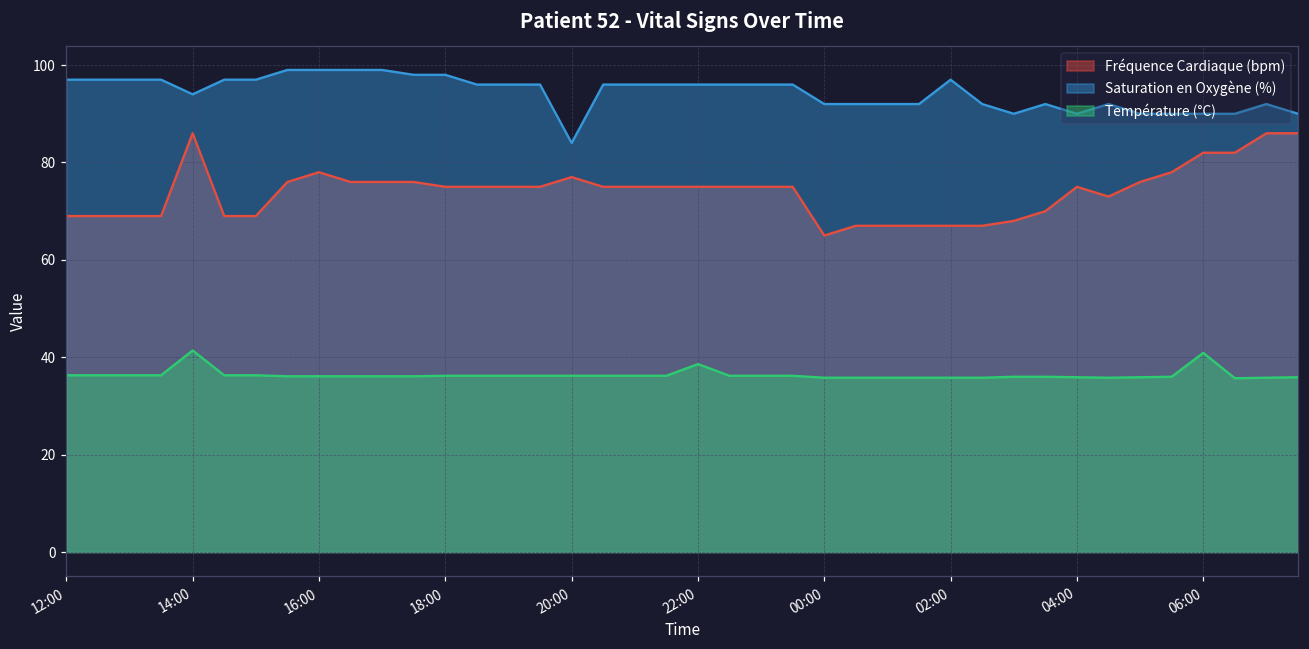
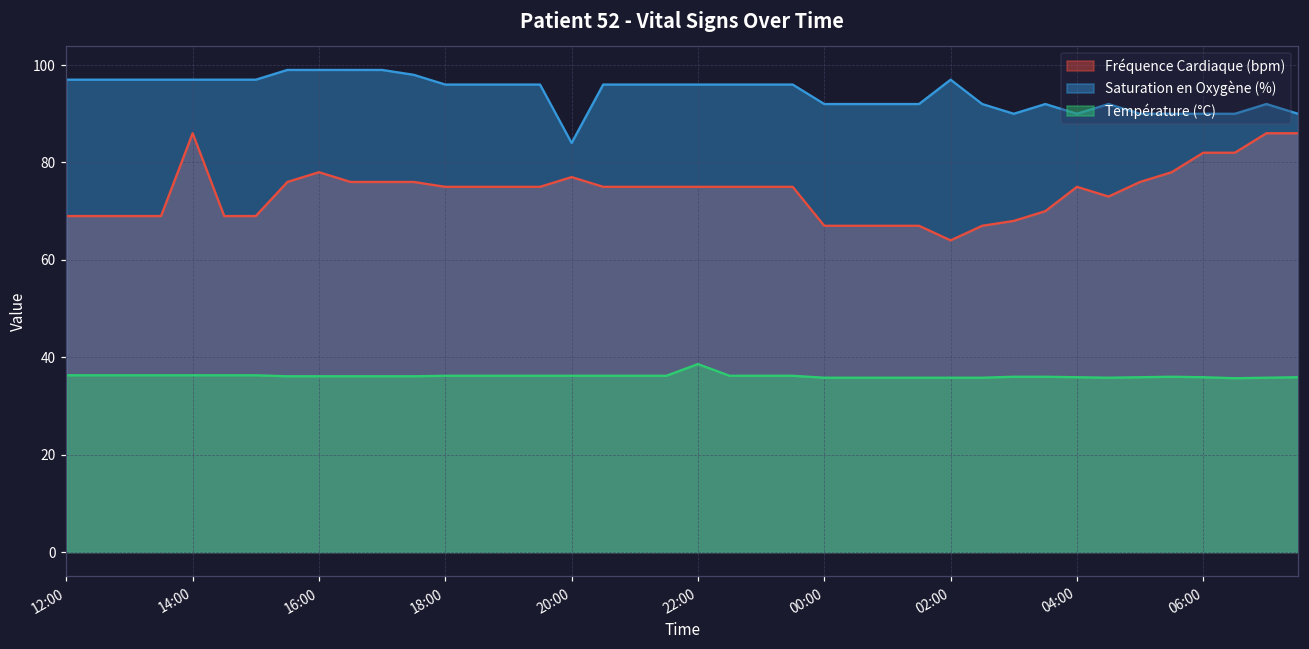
  {
    "Fréquence Cardiaque (bpm)": {
      "12:00": 69,
      "14:00": 86,
      "16:00": 78,
      "18:00": 75,
      "20:00": 77,
      "22:00": 75,
-     "00:00": 65,
-     "02:00": 67,
+     "00:00": 67,
+     "02:00": 64,
      "04:00": 75,
      "06:00": 82
    },
    "Saturation en Oxygène (%)": {
      "12:00": 97,
-     "14:00": 94,
+     "14:00": 97,
      "16:00": 99,
-     "18:00": 98,
+     "18:00": 96,
      "20:00": 84,
      "22:00": 96,
      "00:00": 92,
      "02:00": 97
    },
    "Température (°C)": {
      "12:00": 36,
-     "14:00": 41,
+     "14:00": 36,
      "16:00": 36,
      "18:00": 36,
      "20:00": 36,
      "22:00": 39,
      "00:00": 36,
      "02:00": 36,
      "04:00": 36,
-     "06:00": 41
+     "06:00": 36
    }
  }
